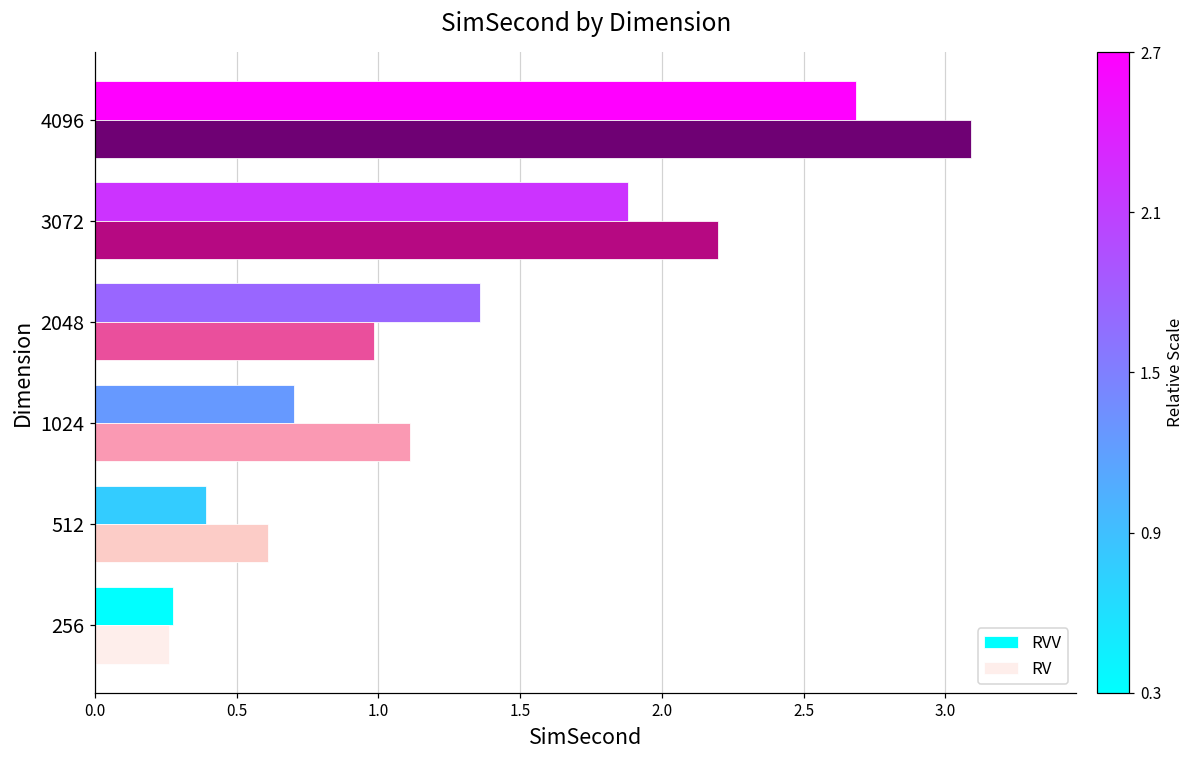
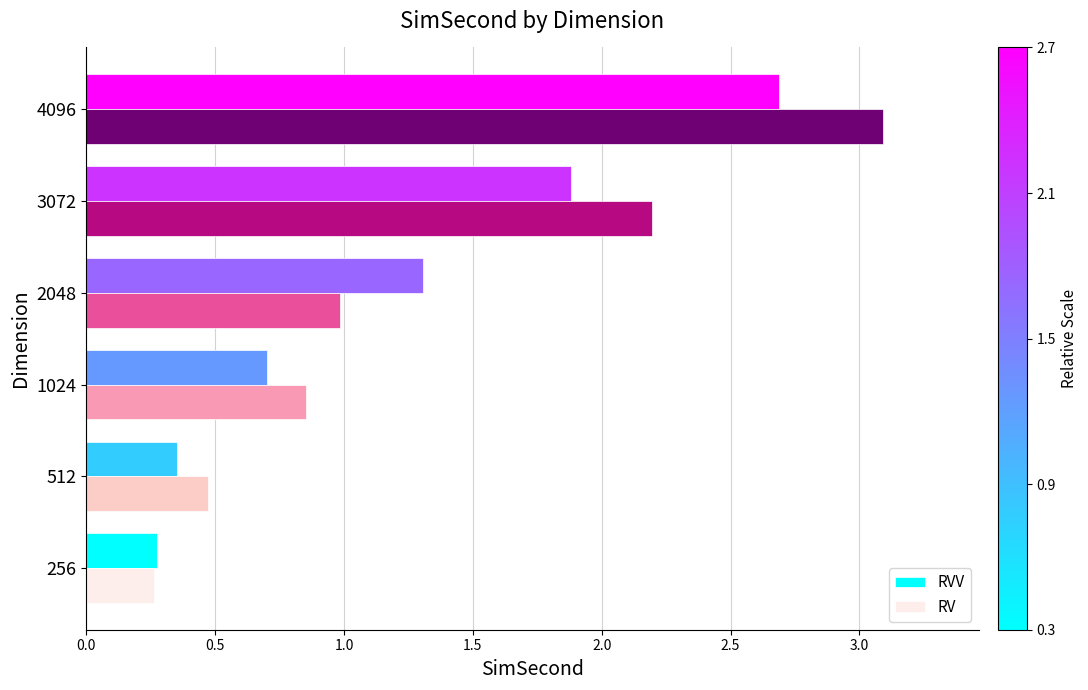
  {
    "RVV": {
      "4096": 2.69,
      "3072": 1.88,
-     "2048": 1.36,
+     "2048": 1.31,
      "1024": 0.70,
-     "512": 0.39,
+     "512": 0.35,
      "256": 0.27
    },
    "RV": {
      "4096": 3.09,
      "3072": 2.20,
      "2048": 0.98,
-     "1024": 1.11,
-     "512": 0.61,
+     "1024": 0.85,
+     "512": 0.47,
      "256": 0.26
    }
  }
